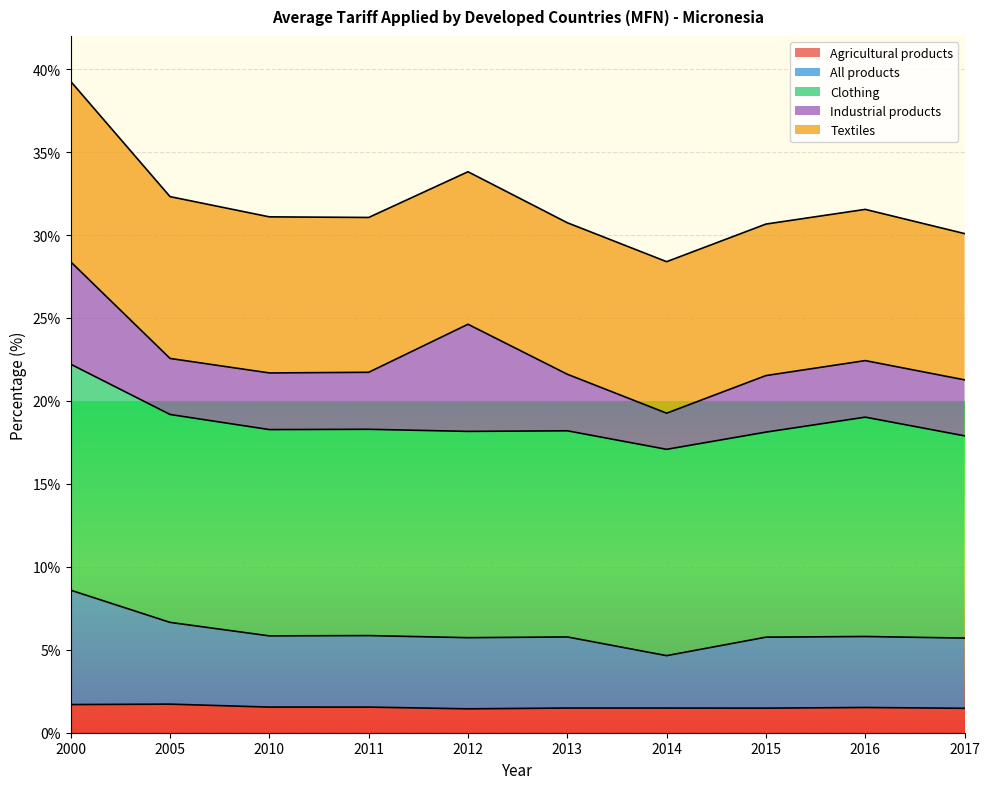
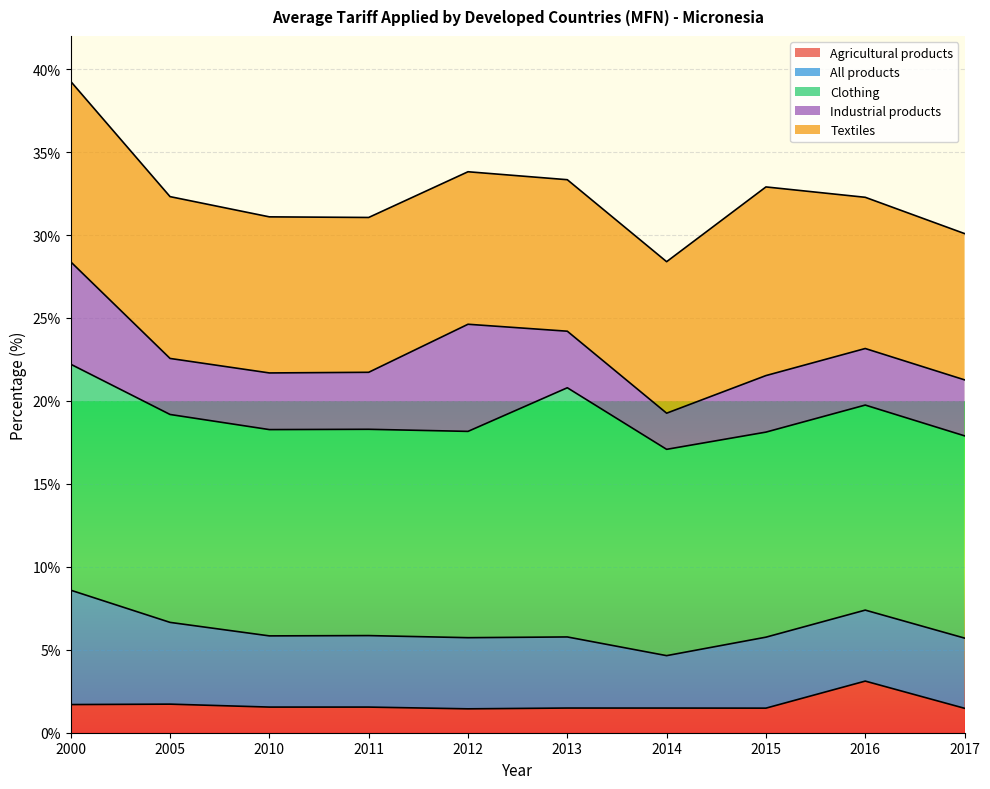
  {
    "Agricultural products": {
      "2000": "1.7%",
      "2005": "1.7%",
      "2010": "1.5%",
      "2011": "1.5%",
      "2012": "1.4%",
      "2013": "1.5%",
      "2014": "1.5%",
      "2015": "1.5%",
-     "2016": "1.5%",
+     "2016": "3.1%",
      "2017": "1.5%"
    },
    "All products": {
      "2000": "6.9%",
      "2005": "4.9%",
      "2010": "4.3%",
      "2011": "4.3%",
      "2012": "4.3%",
      "2013": "4.3%",
      "2014": "3.2%",
      "2015": "4.3%",
      "2016": "4.3%",
      "2017": "4.2%"
    },
    "Clothing": {
      "2000": "13.6%",
      "2005": "12.5%",
      "2010": "12.4%",
      "2011": "12.4%",
      "2012": "12.4%",
-     "2013": "12.4%",
+     "2013": "15.0%",
      "2014": "12.4%",
      "2015": "12.4%",
-     "2016": "13.2%",
+     "2016": "12.4%",
      "2017": "12.2%"
    },
    "Industrial products": {
      "2000": "6.2%",
      "2005": "3.4%",
      "2010": "3.4%",
      "2011": "3.4%",
      "2012": "6.5%",
      "2013": "3.4%",
      "2014": "2.2%",
      "2015": "3.4%",
      "2016": "3.4%",
      "2017": "3.4%"
    },
    "Textiles": {
      "2000": "10.9%",
      "2005": "9.8%",
      "2010": "9.4%",
      "2011": "9.3%",
      "2012": "9.2%",
      "2013": "9.1%",
      "2014": "9.1%",
-     "2015": "9.1%",
+     "2015": "11.4%",
      "2016": "9.1%",
      "2017": "8.8%"
    }
  }
